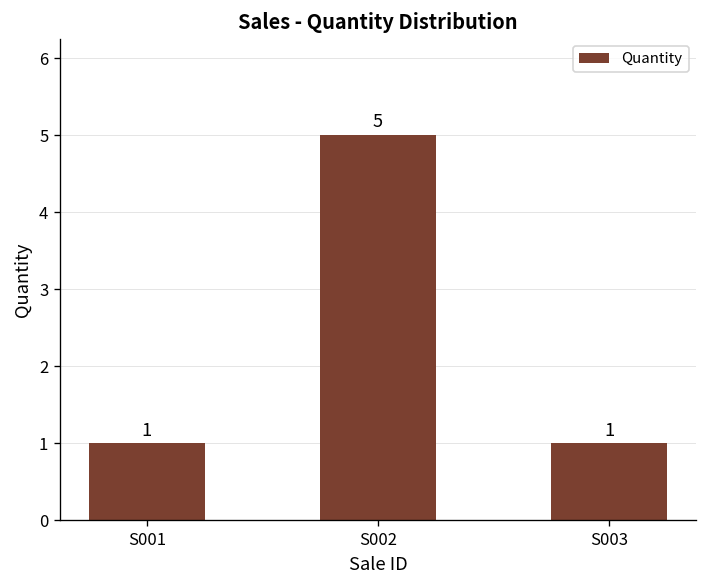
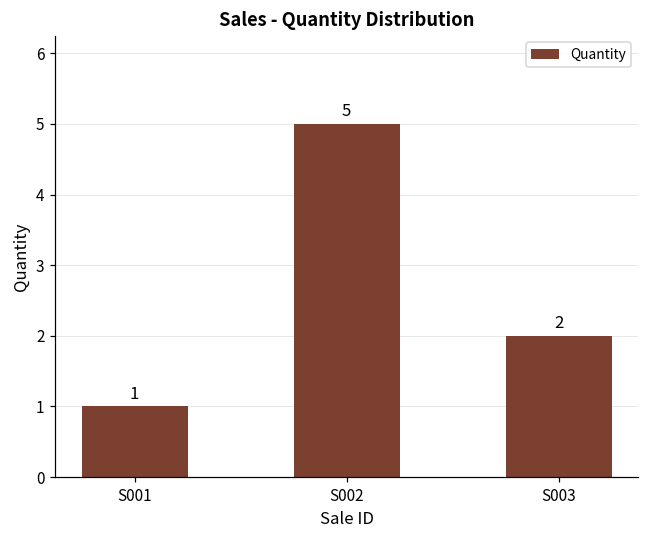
  {
    "S001": 1,
    "S002": 5,
-   "S003": 1
+   "S003": 2
  }
